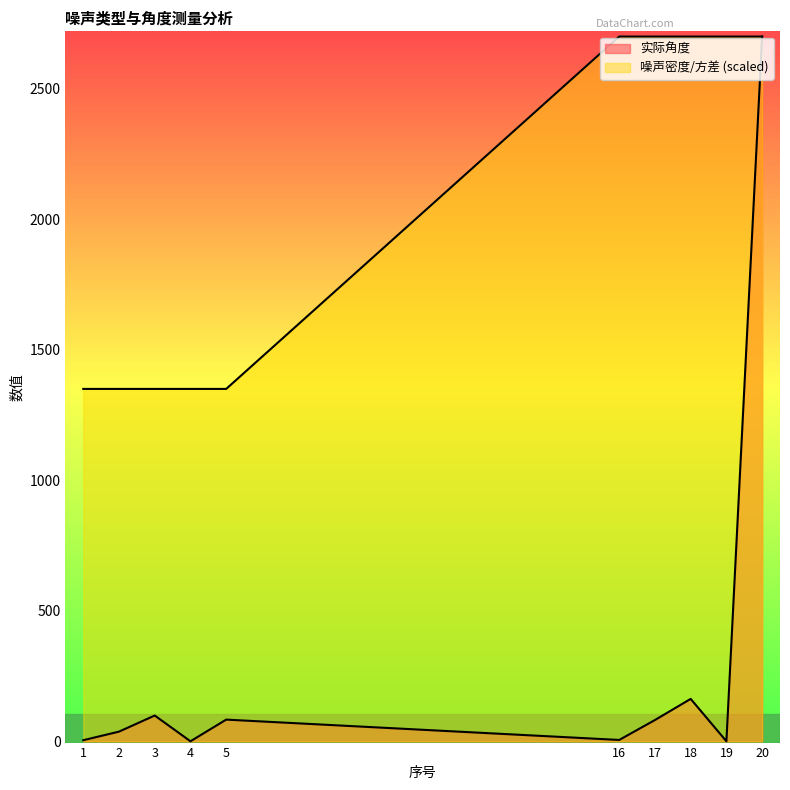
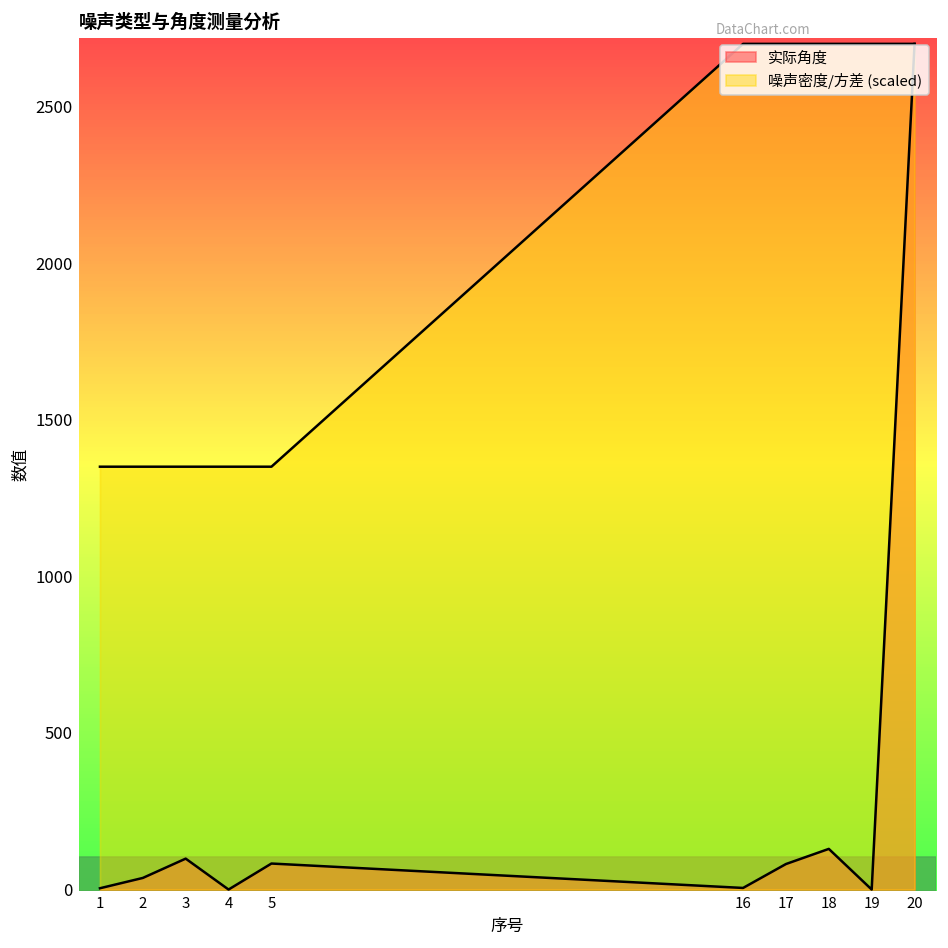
  {
    "实际角度": {
-     "18": 160
+     "18": 130
    },
    "噪声密度/方差 (scaled)": {
      "1": 1350,
      "2": 1350,
      "3": 1350,
      "4": 1350,
      "5": 1350,
      "16": 2700,
      "17": 2700,
      "18": 2700,
      "19": 2700
    }
  }
